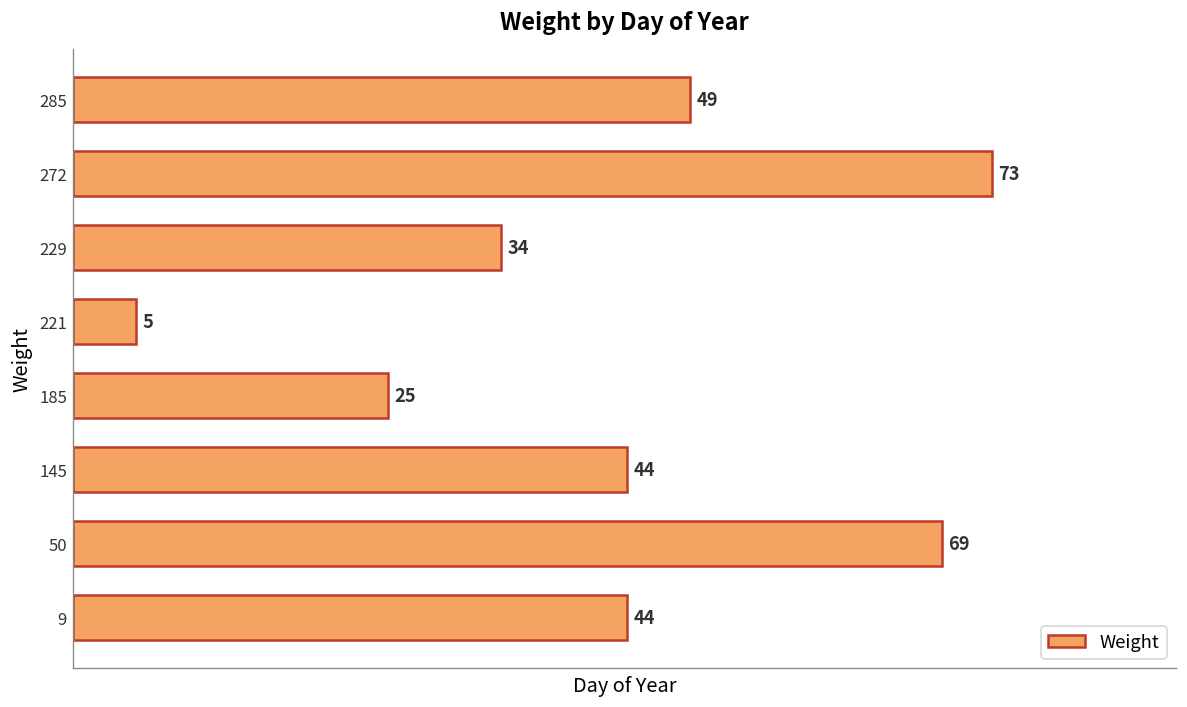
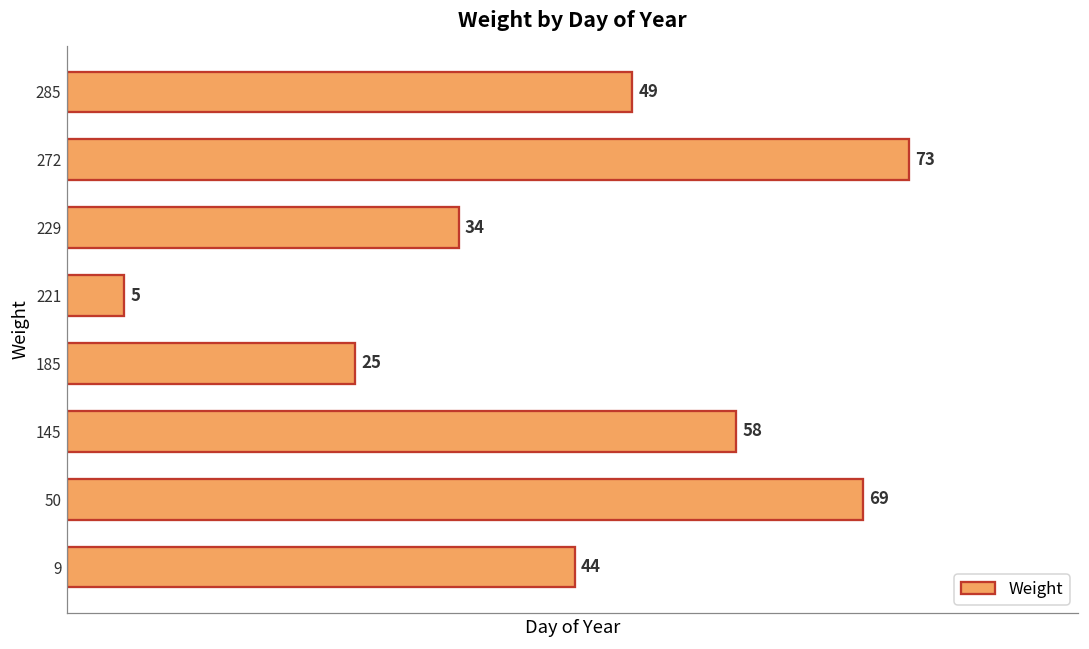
  {
    "285": 49,
    "272": 73,
    "229": 34,
    "221": 5,
    "185": 25,
-   "145": 44,
+   "145": 58,
    "50": 69,
    "9": 44
  }
